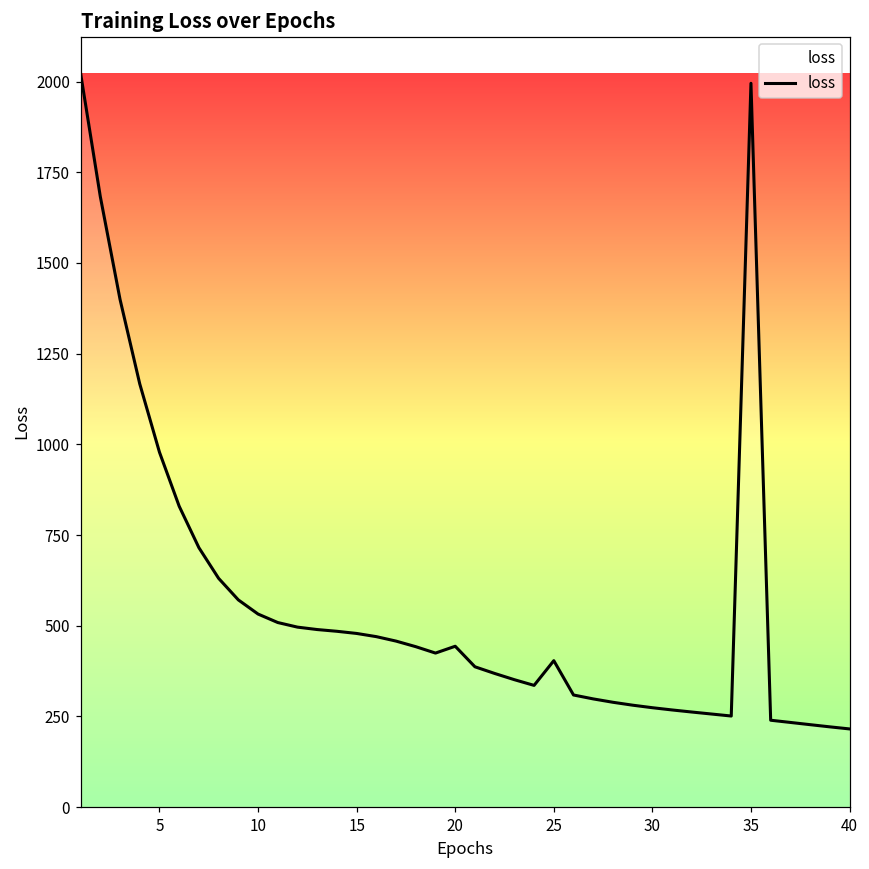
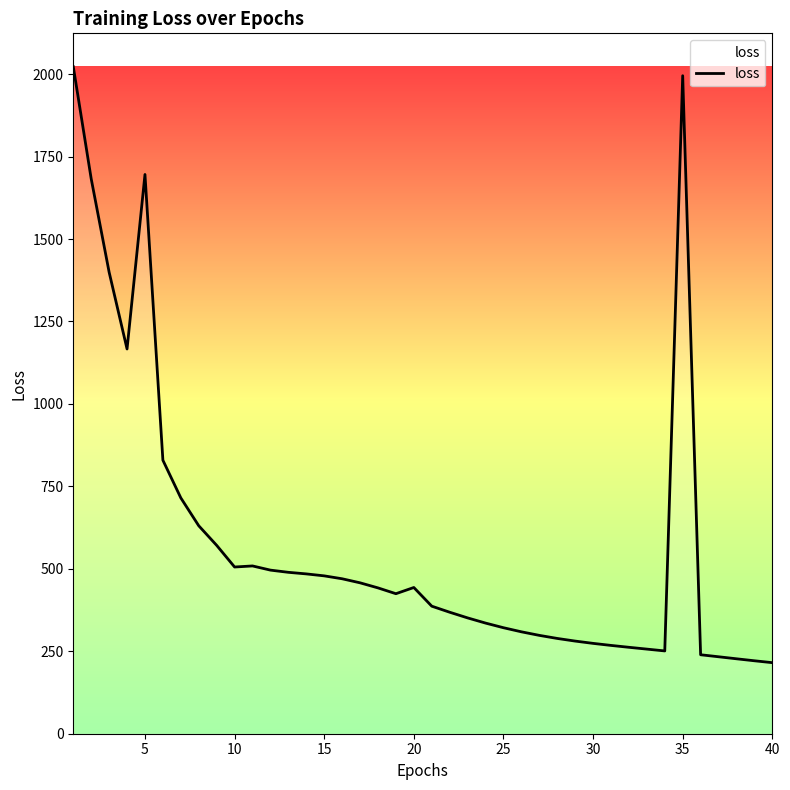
  {
-   "5": 980,
-   "10": 530,
+   "5": 1700,
+   "10": 510,
    "15": 480,
    "20": 440,
-   "25": 400,
+   "25": 320,
    "30": 270,
    "35": 2000,
    "40": 220
  }
